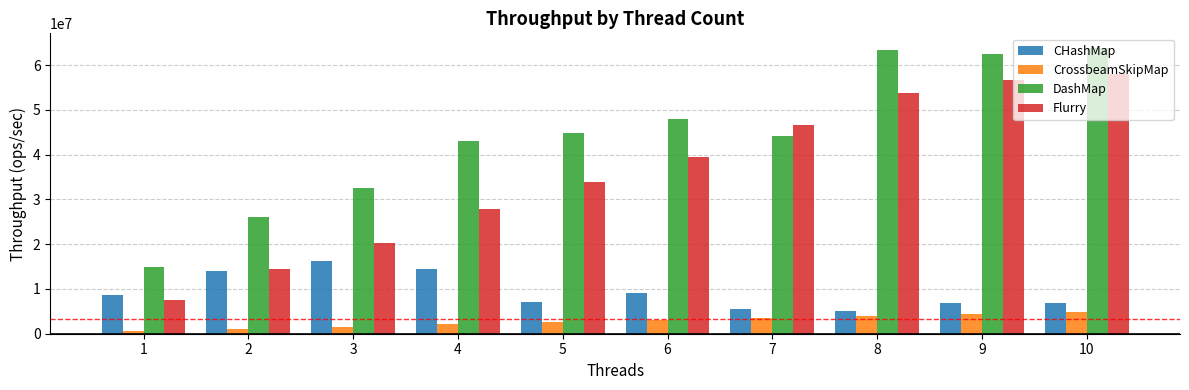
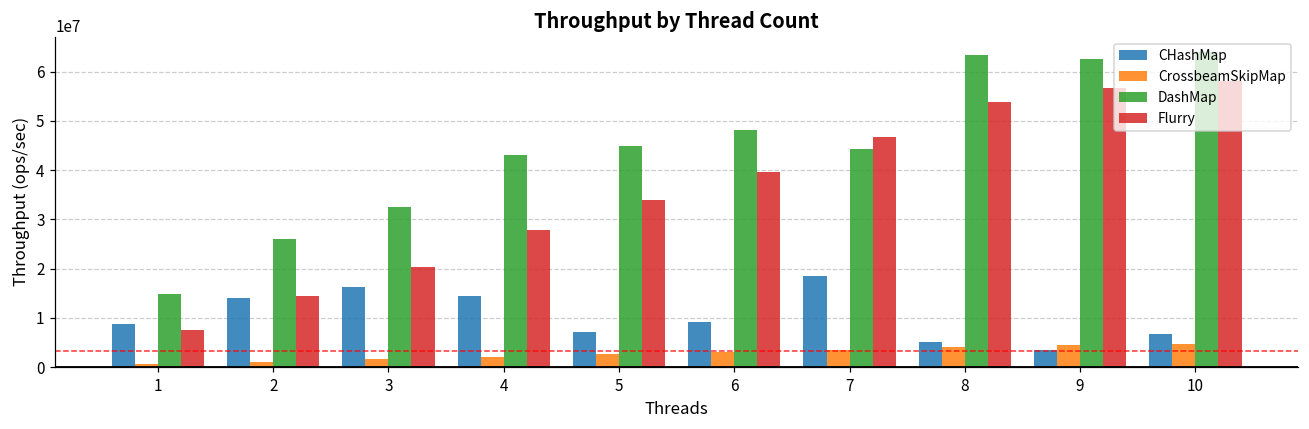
  {
    "CHashMap": {
      "1": 9000000,
      "2": 14000000,
      "3": 16000000,
      "4": 14000000,
      "5": 7000000,
      "6": 9000000,
-     "7": 6000000,
+     "7": 18000000,
      "8": 5000000,
-     "9": 7000000,
+     "9": 3000000,
      "10": 7000000
    },
    "CrossbeamSkipMap": {
      "2": 1000000,
      "3": 2000000,
      "4": 2000000,
      "5": 3000000,
      "6": 3000000,
      "7": 4000000,
      "8": 4000000,
      "9": 4000000,
      "10": 5000000
    },
    "DashMap": {
      "1": 15000000,
      "2": 26000000,
      "3": 33000000,
      "4": 43000000,
      "5": 45000000,
      "6": 48000000,
      "7": 44000000,
      "8": 63000000,
      "9": 63000000
    },
    "Flurry": {
      "1": 7000000,
      "2": 14000000,
      "3": 20000000,
      "4": 28000000,
      "5": 34000000,
      "6": 40000000,
      "7": 47000000,
      "8": 54000000
    }
  }
